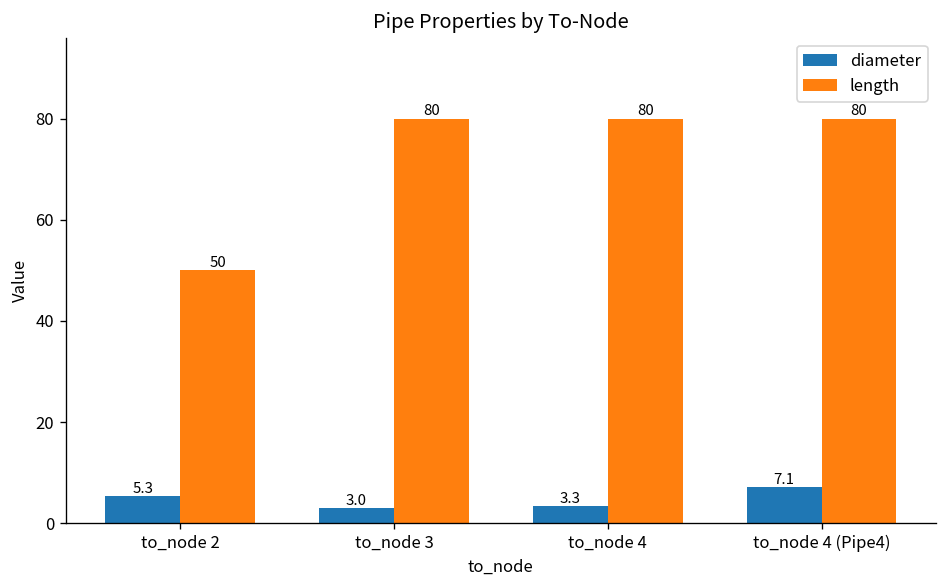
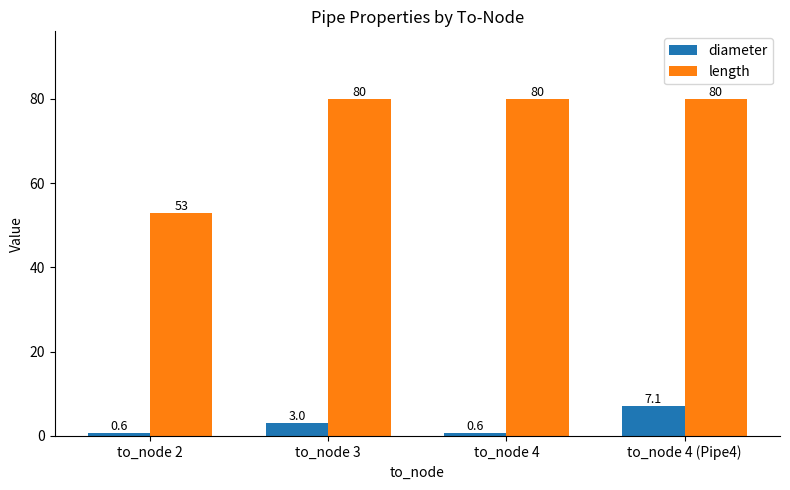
  {
    "diameter": {
-     "to_node 2": 5.3,
+     "to_node 2": 0.6,
      "to_node 3": 3.0,
-     "to_node 4": 3.3,
+     "to_node 4": 0.6,
      "to_node 4 (Pipe4)": 7.1
    },
    "length": {
-     "to_node 2": 50,
+     "to_node 2": 53,
      "to_node 3": 80,
      "to_node 4": 80,
      "to_node 4 (Pipe4)": 80
    }
  }
